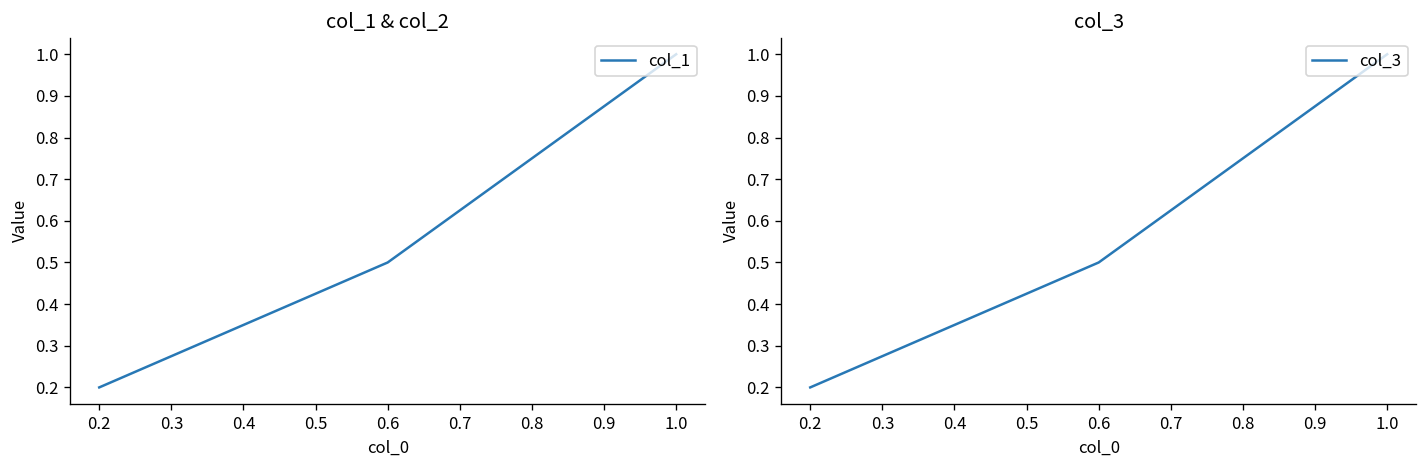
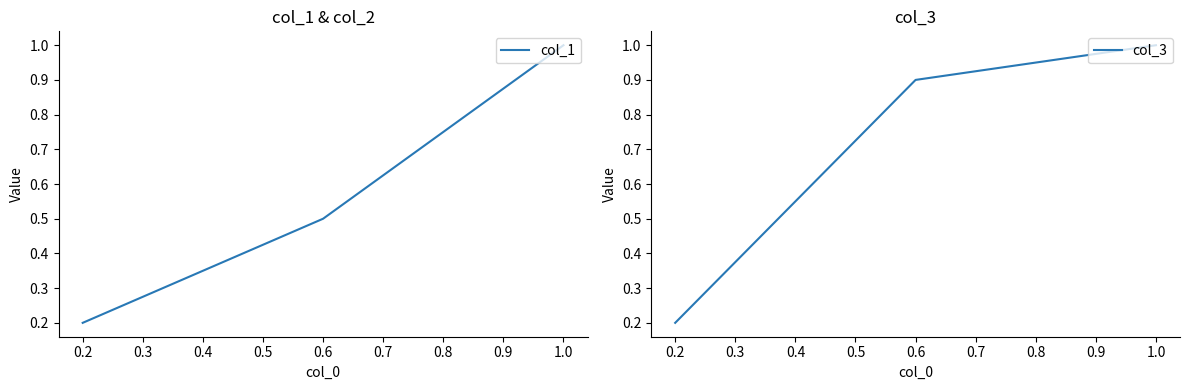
  {
    "col_1 & col_2": {
      "0.2": 0.20,
      "0.6": 0.50
    },
    "col_3": {
      "0.2": 0.2,
-     "0.6": 0.5
+     "0.6": 0.9
    }
  }
